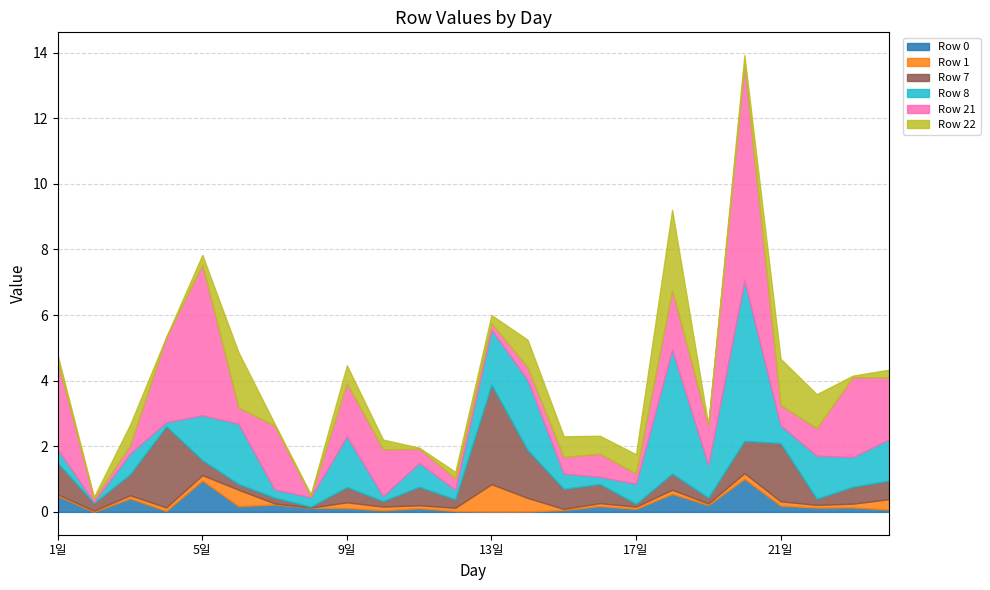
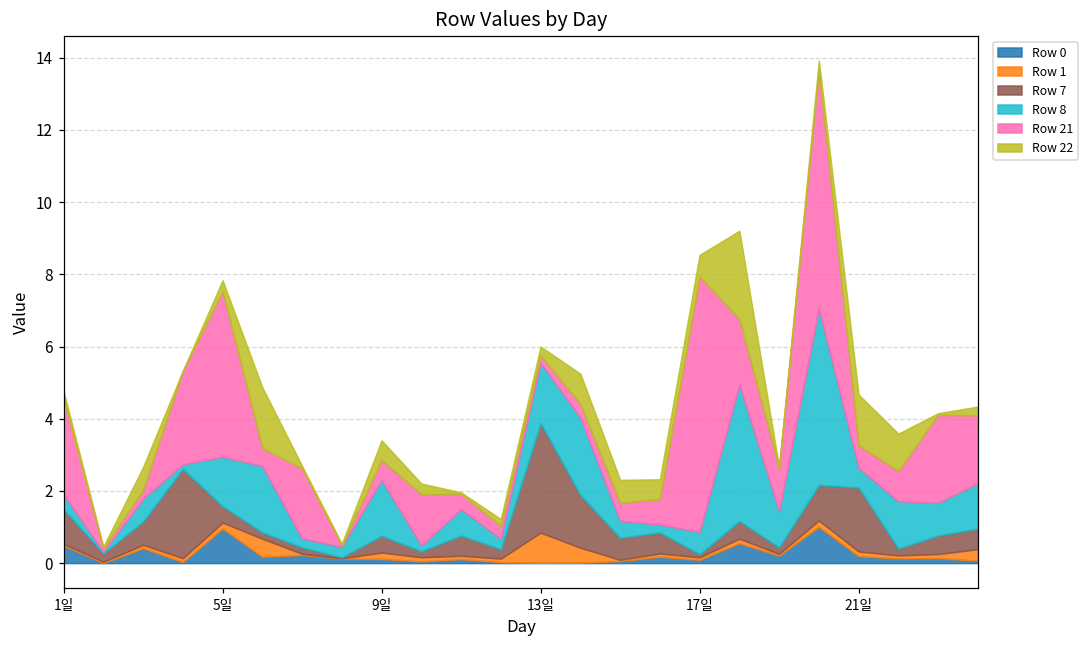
  {
    "Row 0": {
      "5일": 1.0,
      "9일": 0.1,
      "21일": 0.2
    },
    "Row 1": {
      "5일": 0.2,
      "9일": 0.2,
      "13일": 0.8,
      "21일": 0.1
    },
    "Row 7": {
      "1일": 1.0,
      "5일": 0.5,
      "9일": 0.5,
      "13일": 3.0,
      "17일": 0.1,
      "21일": 1.8
    },
    "Row 8": {
      "1일": 0.4,
      "5일": 1.4,
      "9일": 1.5,
      "13일": 1.7,
      "17일": 0.6,
      "21일": 0.5
    },
    "Row 21": {
      "1일": 2.7,
      "5일": 4.6,
-     "9일": 1.6,
+     "9일": 0.5,
      "13일": 0.2,
-     "17일": 0.3,
+     "17일": 7.1,
      "21일": 0.6
    },
    "Row 22": {
      "1일": 0.2,
      "5일": 0.3,
      "9일": 0.5,
      "13일": 0.2,
      "17일": 0.6,
      "21일": 1.4
    }
  }
